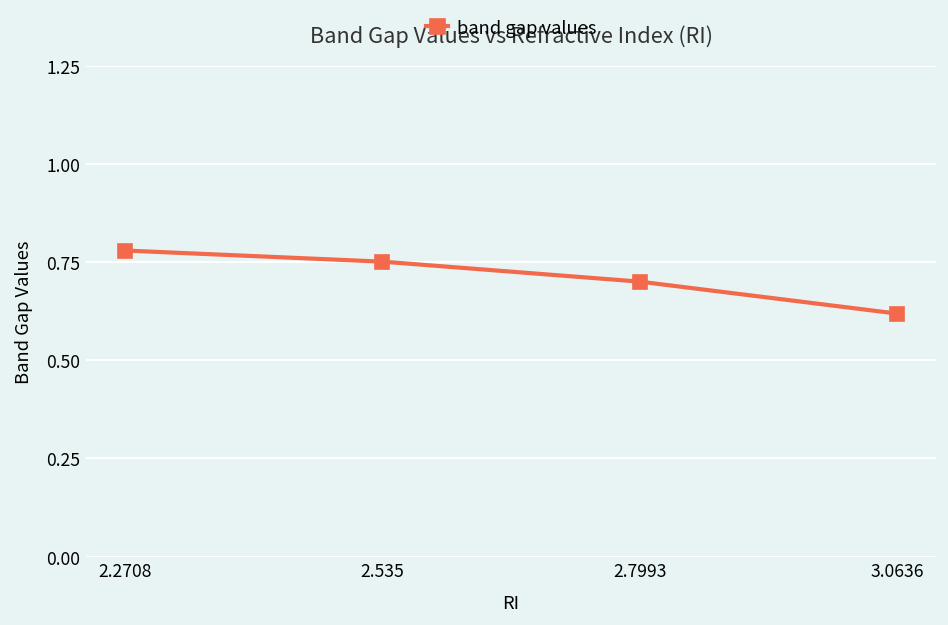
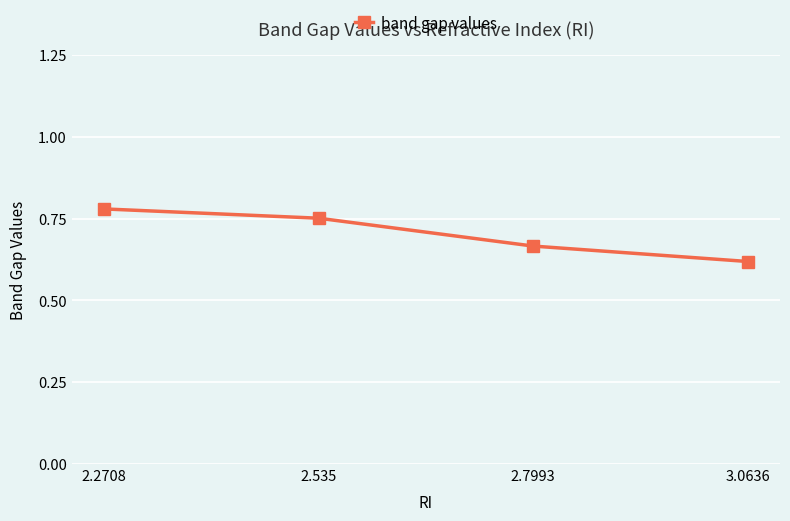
  {
    "2.2708": 0.78,
    "2.535": 0.75,
-   "2.7993": 0.70,
+   "2.7993": 0.67,
    "3.0636": 0.62
  }
